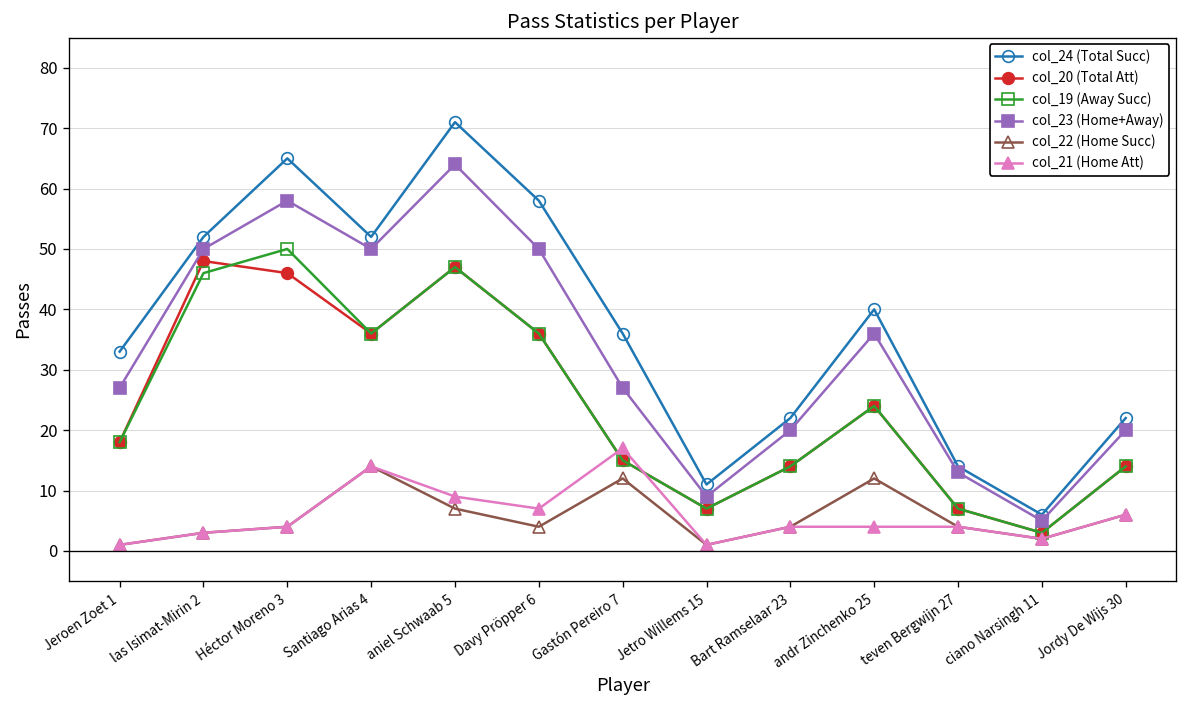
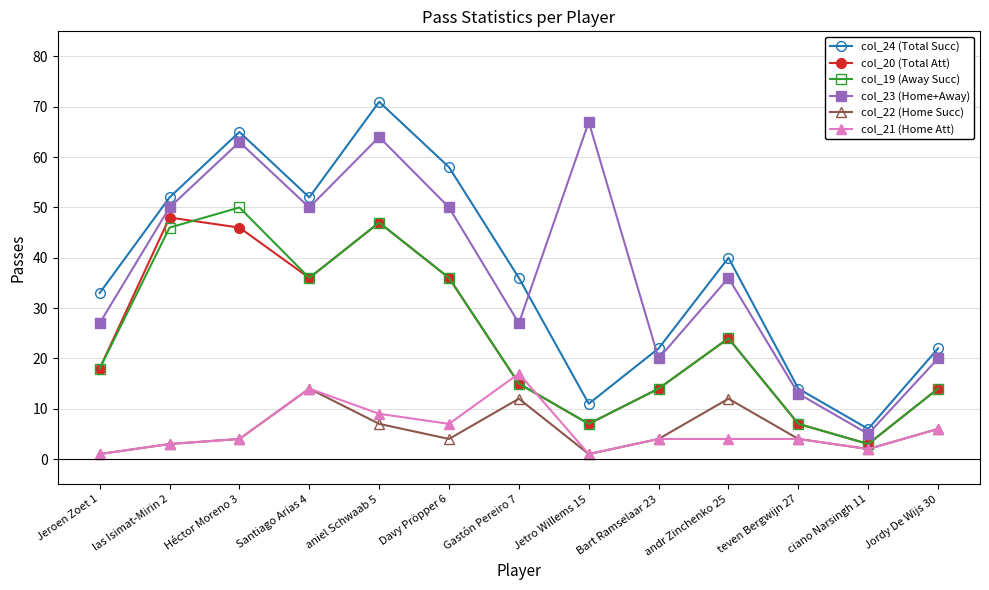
  {
    "col_24 (Total Succ)": {
      "Jeroen Zoet 1": 33,
      "las Isimat-Mirin 2": 52,
      "Héctor Moreno 3": 65,
      "Santiago Arias 4": 52,
      "aniel Schwaab 5": 71,
      "Davy Pröpper 6": 58,
      "Gastón Pereiro 7": 36,
      "Jetro Willems 15": 11,
      "Bart Ramselaar 23": 22,
      "andr Zinchenko 25": 40,
      "teven Bergwijn 27": 14,
      "ciano Narsingh 11": 6,
      "Jordy De Wijs 30": 22
    },
    "col_20 (Total Att)": {
      "las Isimat-Mirin 2": 48,
      "Héctor Moreno 3": 46
    },
    "col_19 (Away Succ)": {
      "las Isimat-Mirin 2": 46,
      "Héctor Moreno 3": 50
    },
    "col_23 (Home+Away)": {
      "Jeroen Zoet 1": 27,
      "las Isimat-Mirin 2": 50,
-     "Héctor Moreno 3": 58,
+     "Héctor Moreno 3": 63,
      "Santiago Arias 4": 50,
      "aniel Schwaab 5": 64,
      "Davy Pröpper 6": 50,
      "Gastón Pereiro 7": 27,
-     "Jetro Willems 15": 9,
+     "Jetro Willems 15": 67,
      "Bart Ramselaar 23": 20,
      "andr Zinchenko 25": 36,
      "teven Bergwijn 27": 13,
      "ciano Narsingh 11": 5,
      "Jordy De Wijs 30": 20
    },
    "col_22 (Home Succ)": {
      "aniel Schwaab 5": 7,
      "Davy Pröpper 6": 4,
      "Gastón Pereiro 7": 12,
      "andr Zinchenko 25": 12
    },
    "col_21 (Home Att)": {
      "aniel Schwaab 5": 9,
      "Davy Pröpper 6": 7,
      "Gastón Pereiro 7": 17,
      "andr Zinchenko 25": 4
    }
  }
